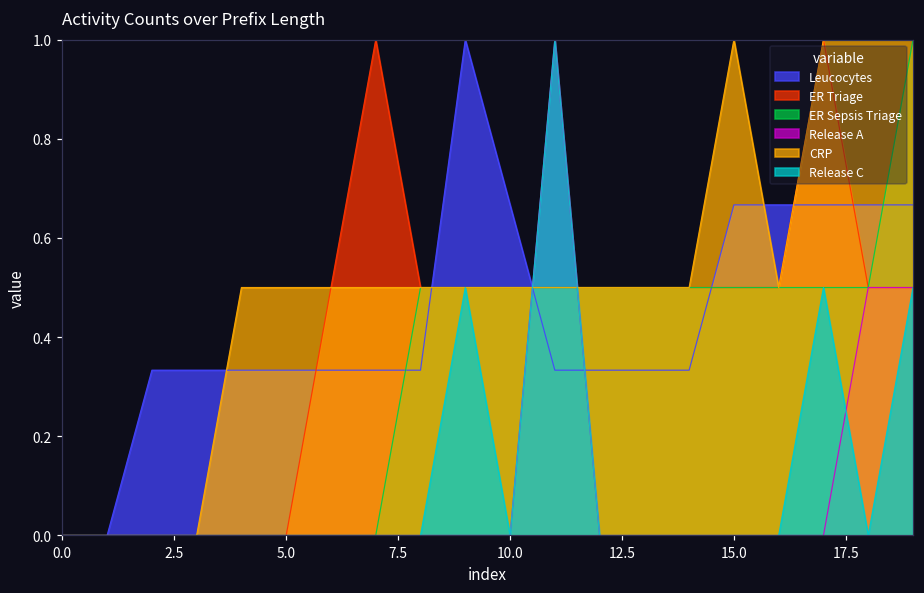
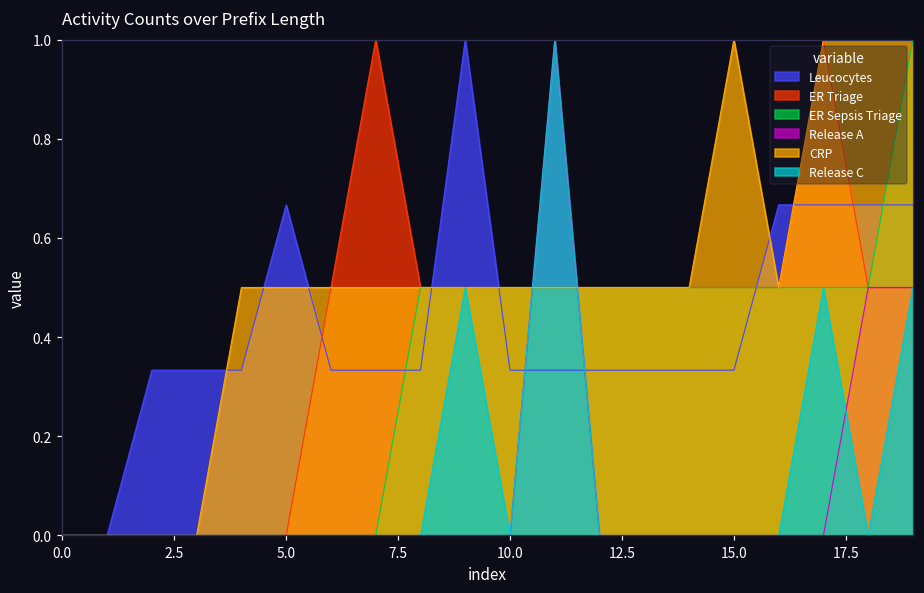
  {
    "Leucocytes": {
-     "5.0": 0.33,
-     "10.0": 0.67,
-     "15.0": 0.67
+     "5.0": 0.67,
+     "10.0": 0.33,
+     "15.0": 0.33
    },
    "CRP": {
      "5.0": 0.50,
      "15.0": 1.00
    }
  }
